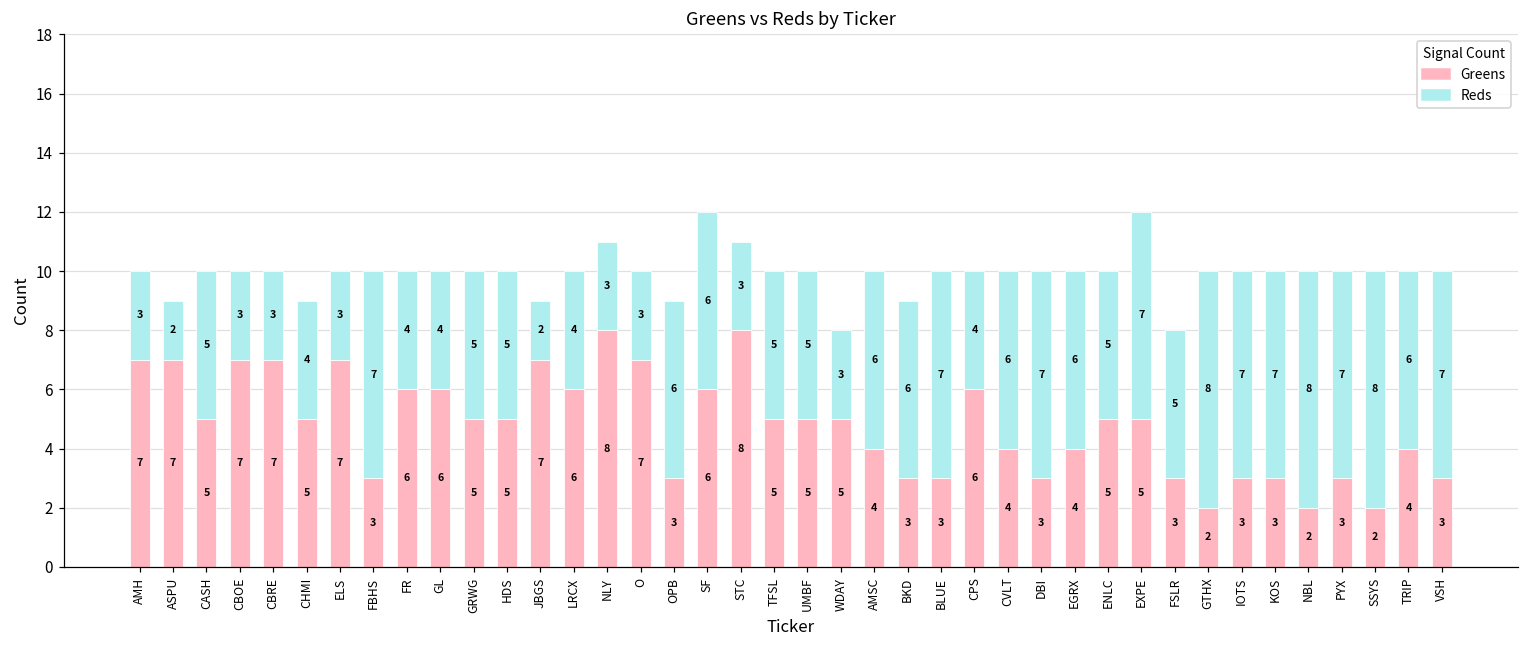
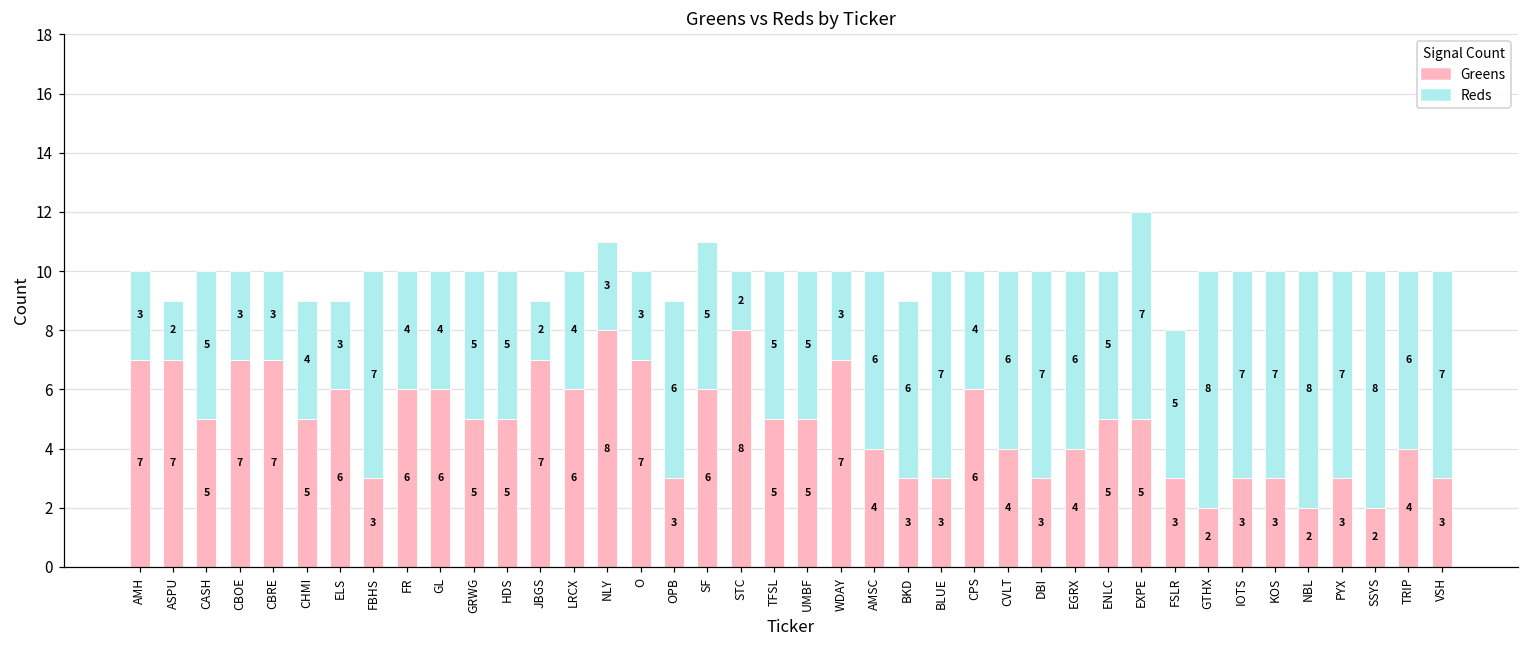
  {
    "Greens": {
      "AMH": 7,
      "ASPU": 7,
      "CASH": 5,
      "CBOE": 7,
      "CBRE": 7,
      "CHMI": 5,
-     "ELS": 7,
+     "ELS": 6,
      "FBHS": 3,
      "FR": 6,
      "GL": 6,
      "GRWG": 5,
      "HDS": 5,
      "JBGS": 7,
      "LRCX": 6,
      "NLY": 8,
      "O": 7,
      "OPB": 3,
      "SF": 6,
      "STC": 8,
      "TFSL": 5,
      "UMBF": 5,
-     "WDAY": 5,
+     "WDAY": 7,
      "AMSC": 4,
      "BKD": 3,
      "BLUE": 3,
      "CPS": 6,
      "CVLT": 4,
      "DBI": 3,
      "EGRX": 4,
      "ENLC": 5,
      "EXPE": 5,
      "FSLR": 3,
      "GTHX": 2,
      "IOTS": 3,
      "KOS": 3,
      "NBL": 2,
      "PYX": 3,
      "SSYS": 2,
      "TRIP": 4,
      "VSH": 3
    },
    "Reds": {
      "AMH": 3,
      "ASPU": 2,
      "CASH": 5,
      "CBOE": 3,
      "CBRE": 3,
      "CHMI": 4,
      "ELS": 3,
      "FBHS": 7,
      "FR": 4,
      "GL": 4,
      "GRWG": 5,
      "HDS": 5,
      "JBGS": 2,
      "LRCX": 4,
      "NLY": 3,
      "O": 3,
      "OPB": 6,
-     "SF": 6,
-     "STC": 3,
+     "SF": 5,
+     "STC": 2,
      "TFSL": 5,
      "UMBF": 5,
      "WDAY": 3,
      "AMSC": 6,
      "BKD": 6,
      "BLUE": 7,
      "CPS": 4,
      "CVLT": 6,
      "DBI": 7,
      "EGRX": 6,
      "ENLC": 5,
      "EXPE": 7,
      "FSLR": 5,
      "GTHX": 8,
      "IOTS": 7,
      "KOS": 7,
      "NBL": 8,
      "PYX": 7,
      "SSYS": 8,
      "TRIP": 6,
      "VSH": 7
    }
  }
